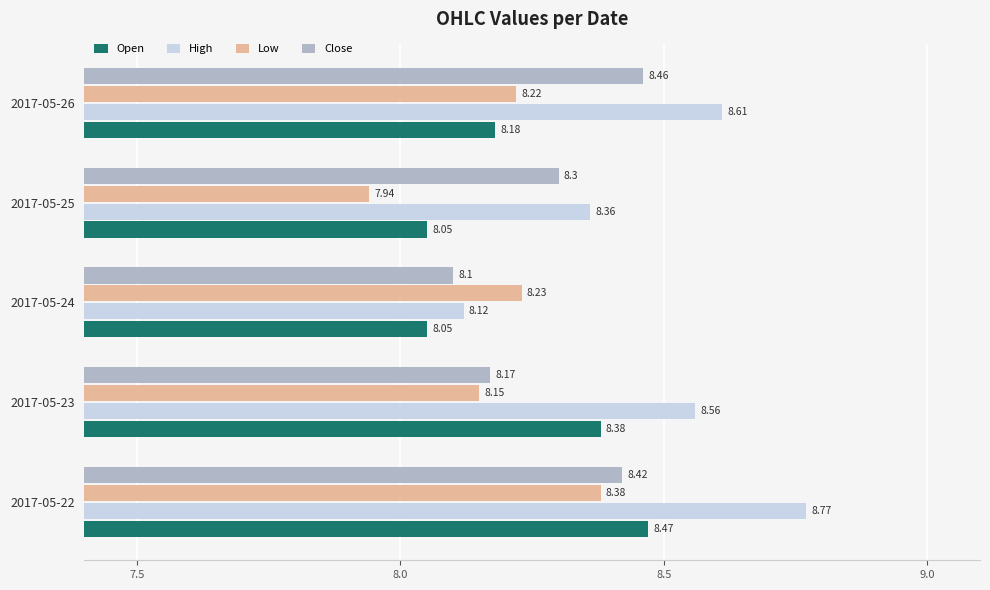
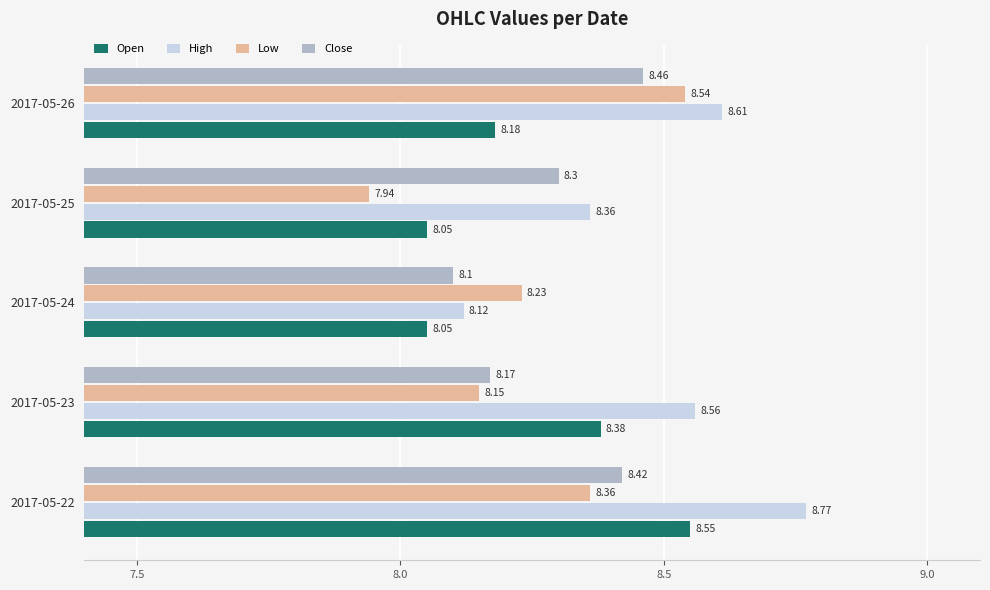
  {
    "Open": {
      "2017-05-26": 8.18,
      "2017-05-25": 8.05,
      "2017-05-24": 8.05,
      "2017-05-23": 8.38,
-     "2017-05-22": 8.47
+     "2017-05-22": 8.55
    },
    "Low": {
-     "2017-05-26": 8.22,
+     "2017-05-26": 8.54,
      "2017-05-25": 7.94,
      "2017-05-24": 8.23,
      "2017-05-23": 8.15,
-     "2017-05-22": 8.38
+     "2017-05-22": 8.36
    }
  }
